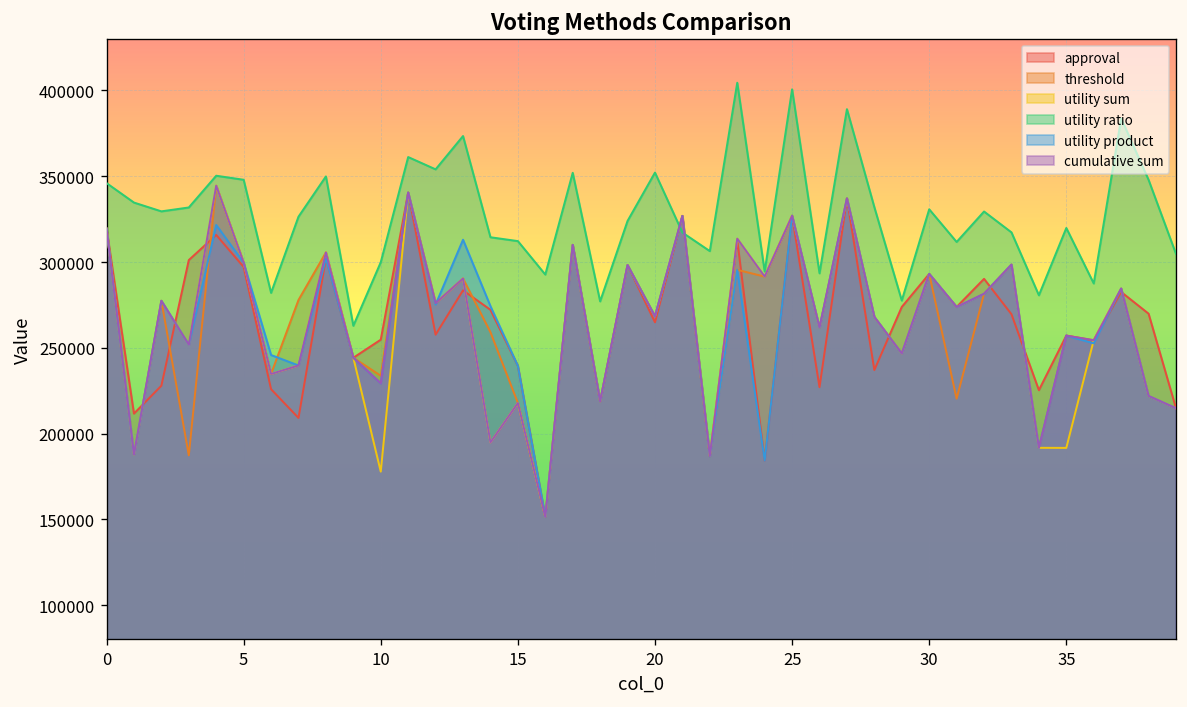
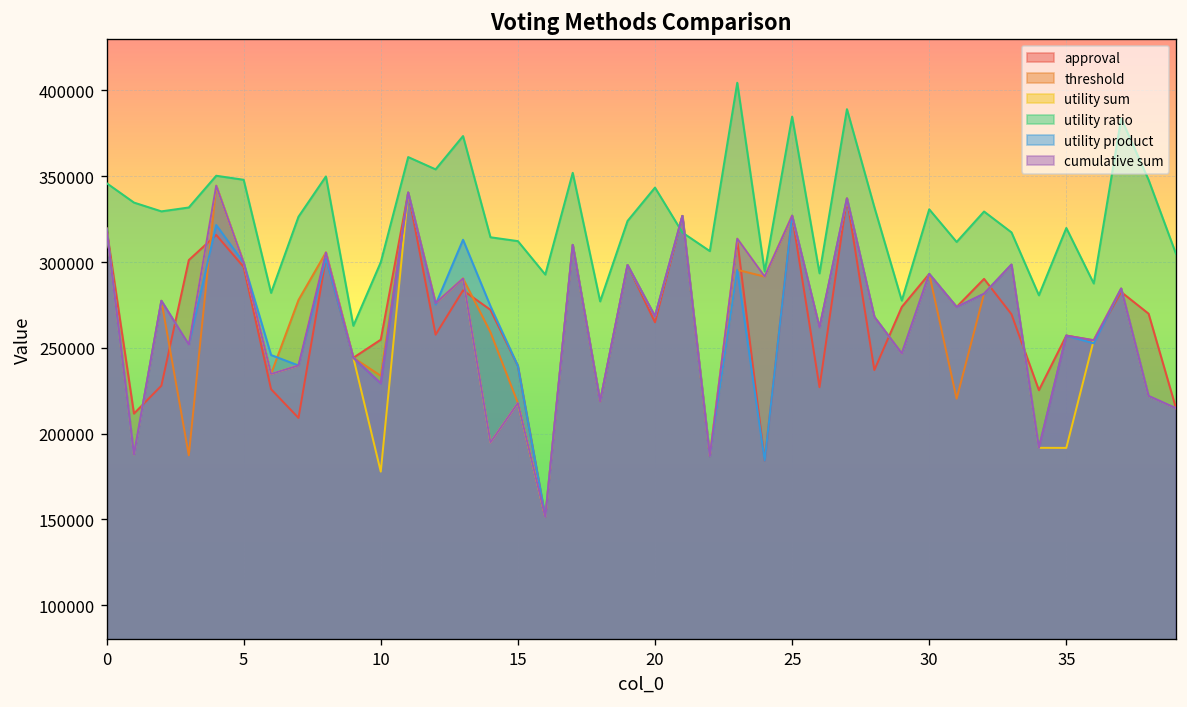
  {
    "utility ratio": {
      "0": 346000,
      "5": 348000,
      "10": 300000,
      "15": 312000,
-     "20": 352000,
-     "25": 401000,
+     "20": 343000,
+     "25": 385000,
      "30": 331000,
      "35": 320000
    }
  }
